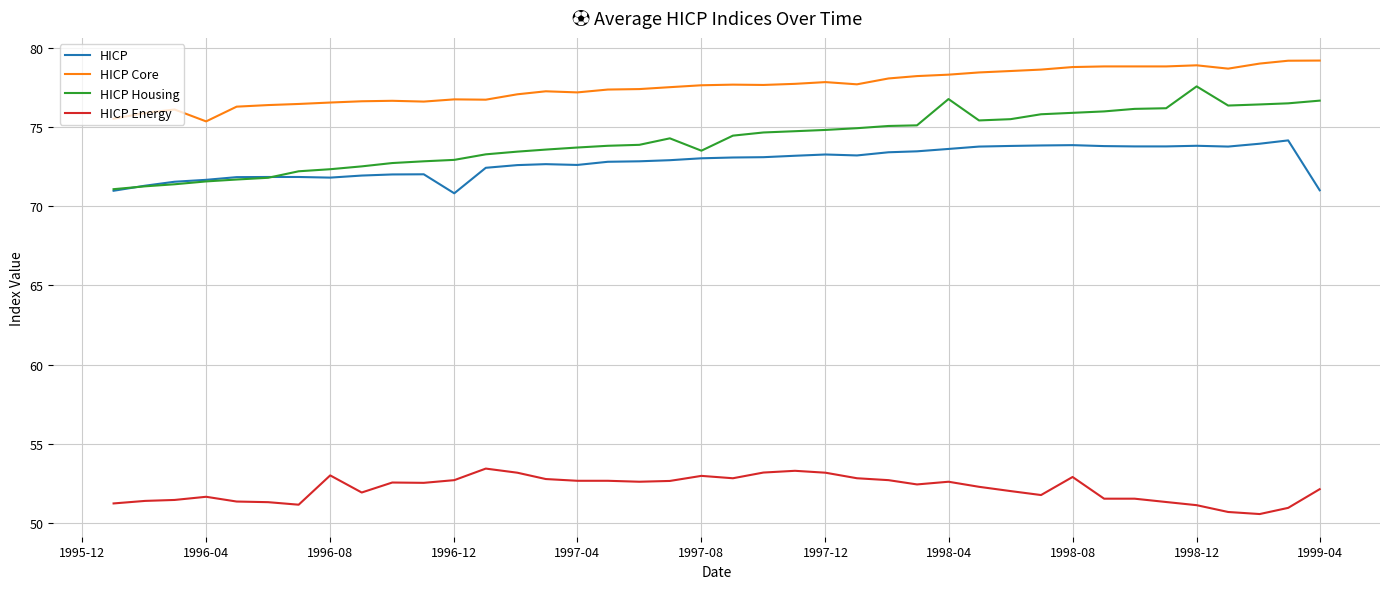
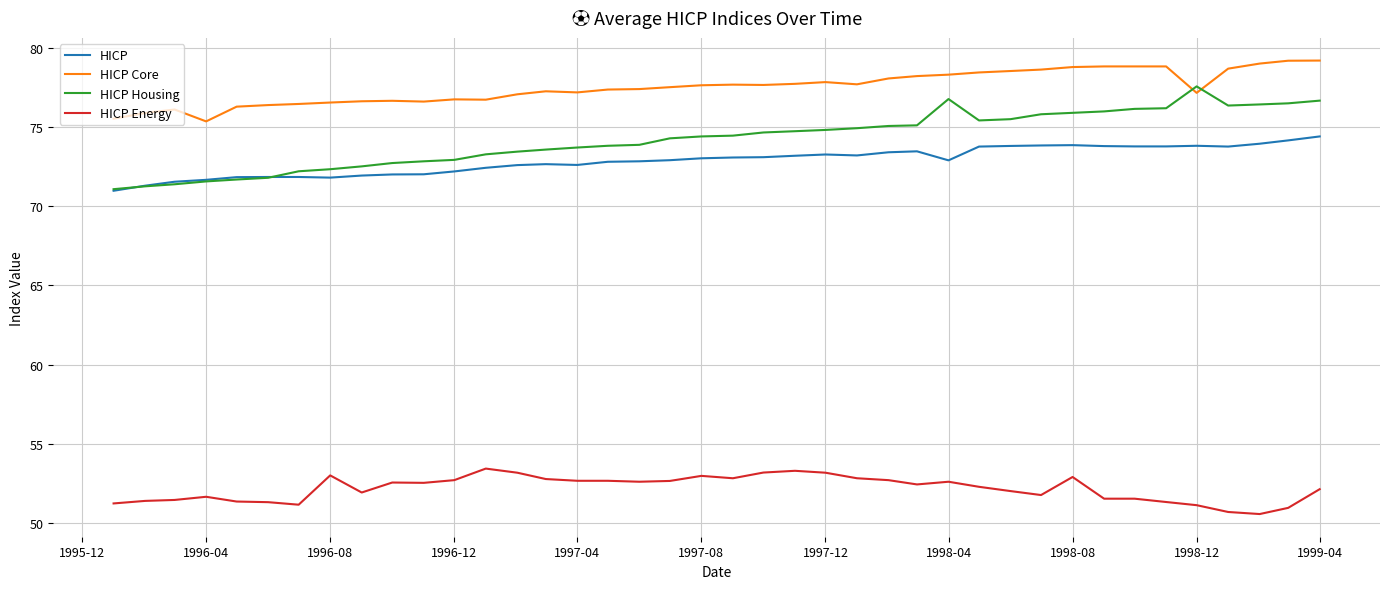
  {
    "HICP": {
      "1996-08": 71.8,
-     "1996-12": 70.8,
+     "1996-12": 72.2,
      "1997-04": 72.6,
      "1997-08": 73.0,
      "1997-12": 73.3,
-     "1998-04": 73.6,
+     "1998-04": 72.9,
      "1998-08": 73.9,
      "1998-12": 73.8,
-     "1999-04": 71.0
+     "1999-04": 74.4
    },
    "HICP Core": {
      "1996-04": 75.4,
      "1996-08": 76.5,
      "1996-12": 76.7,
      "1997-04": 77.2,
      "1997-08": 77.6,
      "1997-12": 77.8,
      "1998-04": 78.3,
      "1998-08": 78.8,
-     "1998-12": 78.9,
+     "1998-12": 77.2,
      "1999-04": 79.2
    },
    "HICP Housing": {
      "1996-08": 72.3,
      "1996-12": 72.9,
      "1997-04": 73.7,
-     "1997-08": 73.5,
+     "1997-08": 74.4,
      "1997-12": 74.8,
      "1998-04": 76.8,
      "1998-08": 75.9,
      "1998-12": 77.6,
      "1999-04": 76.7
    },
    "HICP Energy": {
      "1996-04": 51.7,
      "1996-08": 53.0,
      "1996-12": 52.7,
      "1997-04": 52.7,
      "1997-08": 53.0,
      "1997-12": 53.2,
      "1998-04": 52.6,
      "1998-08": 52.9,
      "1998-12": 51.1,
      "1999-04": 52.1
    }
  }
